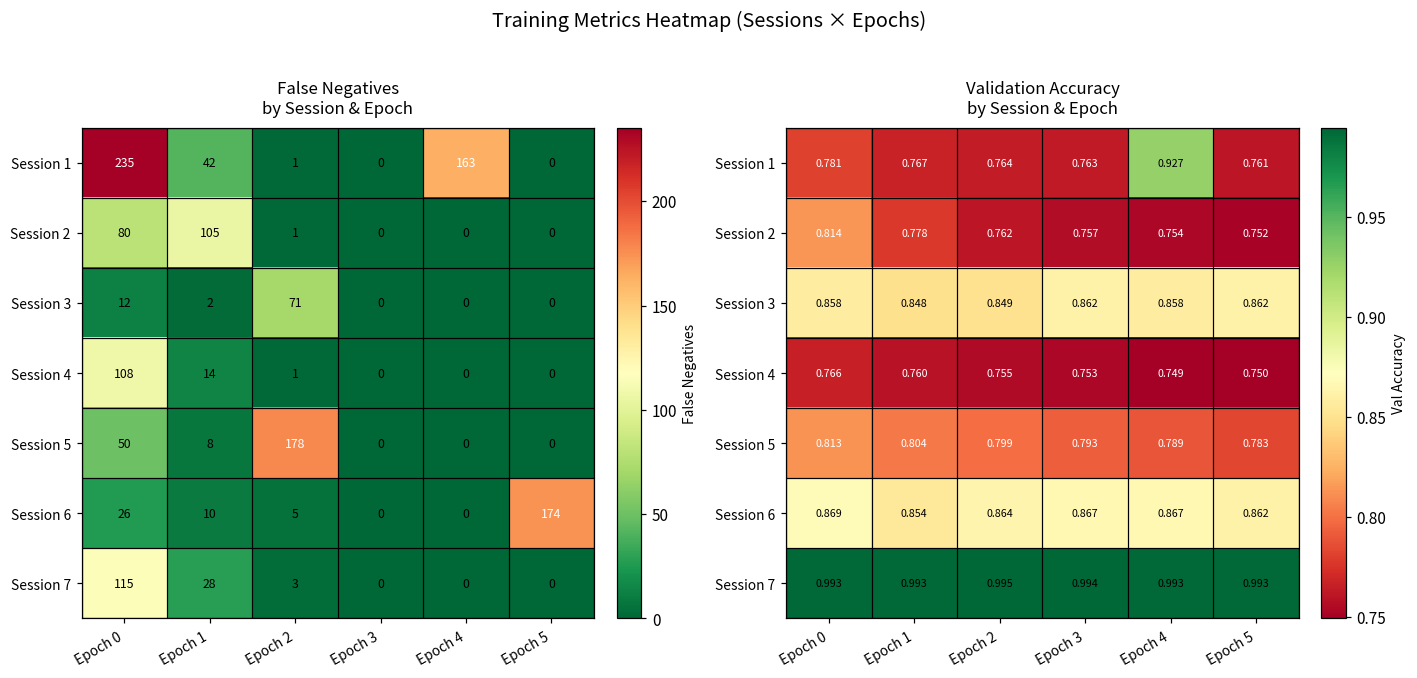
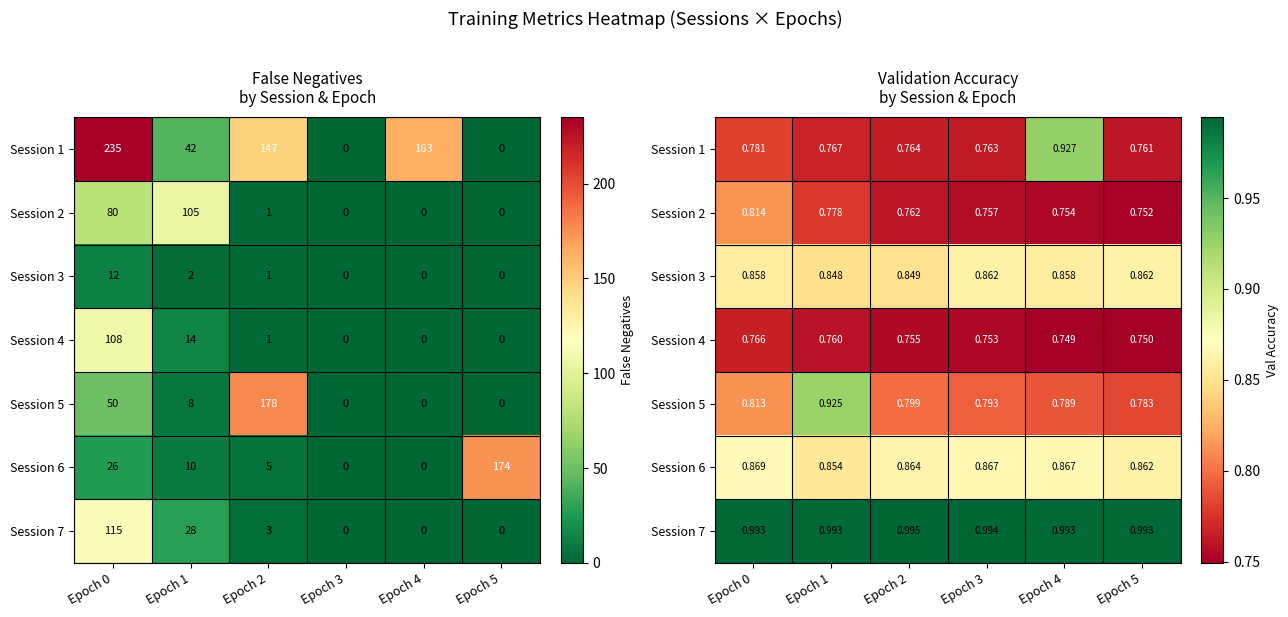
  {
    "False Negatives by Session & Epoch": {
      "Session 1": {
        "Epoch 0": 235,
        "Epoch 1": 42,
-       "Epoch 2": 1,
+       "Epoch 2": 147,
        "Epoch 3": 0,
        "Epoch 4": 163,
        "Epoch 5": 0
      },
      "Session 2": {
        "Epoch 0": 80,
        "Epoch 1": 105,
        "Epoch 2": 1,
        "Epoch 3": 0,
        "Epoch 4": 0,
        "Epoch 5": 0
      },
      "Session 3": {
        "Epoch 0": 12,
        "Epoch 1": 2,
-       "Epoch 2": 71,
+       "Epoch 2": 1,
        "Epoch 3": 0,
        "Epoch 4": 0,
        "Epoch 5": 0
      },
      "Session 4": {
        "Epoch 0": 108,
        "Epoch 1": 14,
        "Epoch 2": 1,
        "Epoch 3": 0,
        "Epoch 4": 0,
        "Epoch 5": 0
      },
      "Session 5": {
        "Epoch 0": 50,
        "Epoch 1": 8,
        "Epoch 2": 178,
        "Epoch 3": 0,
        "Epoch 4": 0,
        "Epoch 5": 0
      },
      "Session 6": {
        "Epoch 0": 26,
        "Epoch 1": 10,
        "Epoch 2": 5,
        "Epoch 3": 0,
        "Epoch 4": 0,
        "Epoch 5": 174
      },
      "Session 7": {
        "Epoch 0": 115,
        "Epoch 1": 28,
        "Epoch 2": 3,
        "Epoch 3": 0,
        "Epoch 4": 0,
        "Epoch 5": 0
      }
    },
    "Validation Accuracy by Session & Epoch": {
      "Session 1": {
        "Epoch 0": 0.781,
        "Epoch 1": 0.767,
        "Epoch 2": 0.764,
        "Epoch 3": 0.763,
        "Epoch 4": 0.927,
        "Epoch 5": 0.761
      },
      "Session 2": {
        "Epoch 0": 0.814,
        "Epoch 1": 0.778,
        "Epoch 2": 0.762,
        "Epoch 3": 0.757,
        "Epoch 4": 0.754,
        "Epoch 5": 0.752
      },
      "Session 3": {
        "Epoch 0": 0.858,
        "Epoch 1": 0.848,
        "Epoch 2": 0.849,
        "Epoch 3": 0.862,
        "Epoch 4": 0.858,
        "Epoch 5": 0.862
      },
      "Session 4": {
        "Epoch 0": 0.766,
        "Epoch 1": 0.760,
        "Epoch 2": 0.755,
        "Epoch 3": 0.753,
        "Epoch 4": 0.749,
        "Epoch 5": 0.750
      },
      "Session 5": {
        "Epoch 0": 0.813,
-       "Epoch 1": 0.804,
+       "Epoch 1": 0.925,
        "Epoch 2": 0.799,
        "Epoch 3": 0.793,
        "Epoch 4": 0.789,
        "Epoch 5": 0.783
      },
      "Session 6": {
        "Epoch 0": 0.869,
        "Epoch 1": 0.854,
        "Epoch 2": 0.864,
        "Epoch 3": 0.867,
        "Epoch 4": 0.867,
        "Epoch 5": 0.862
      },
      "Session 7": {
        "Epoch 0": 0.993,
        "Epoch 1": 0.993,
        "Epoch 2": 0.995,
        "Epoch 3": 0.994,
        "Epoch 4": 0.993,
        "Epoch 5": 0.993
      }
    }
  }
